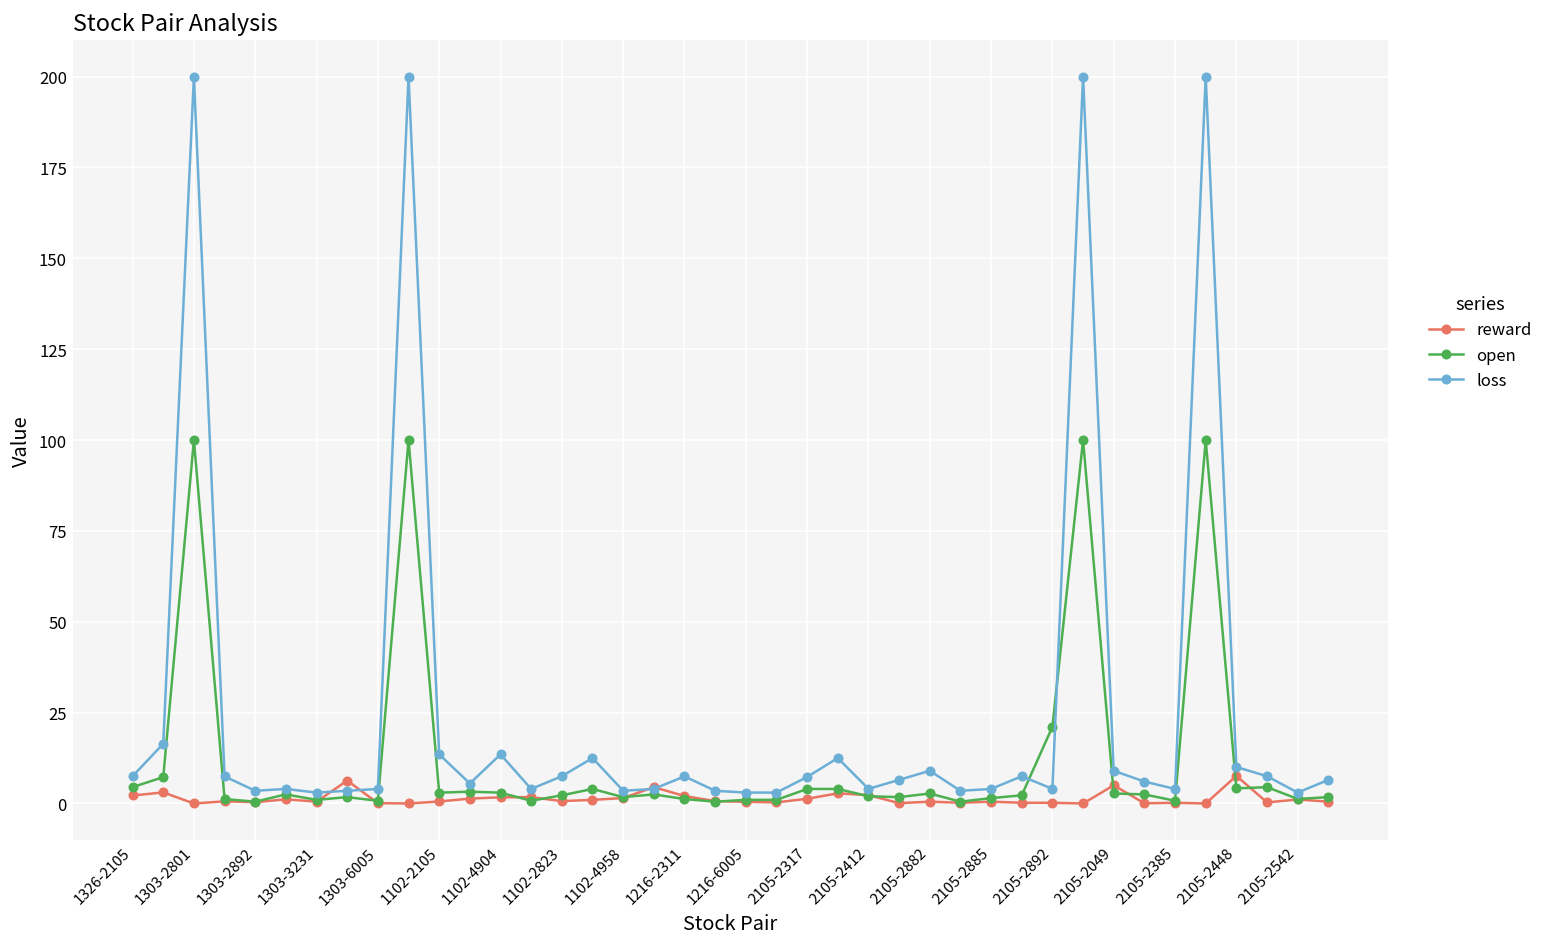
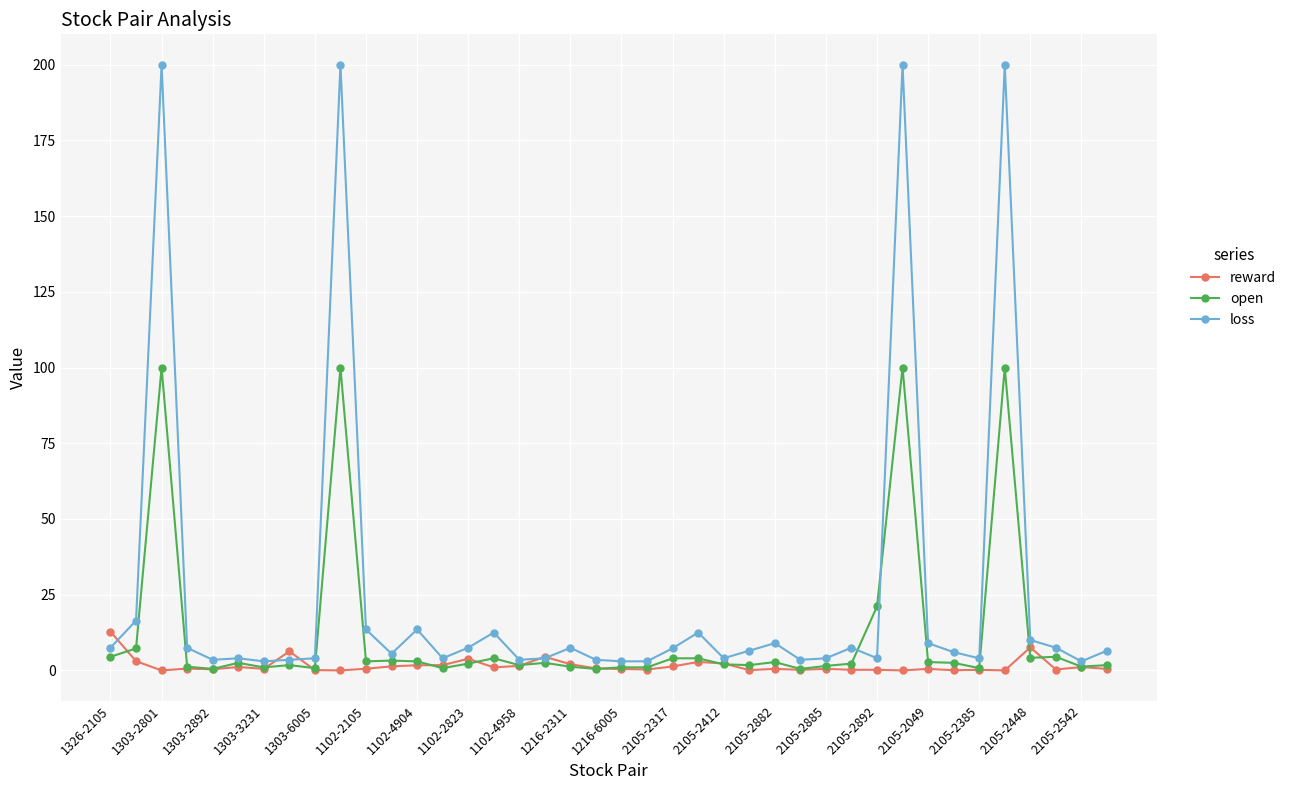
  {
    "reward": {
-     "1326-2105": 2,
+     "1326-2105": 13,
      "1303-2801": 0,
      "1102-2105": 1,
      "1102-4904": 2,
-     "1102-2823": 1,
+     "1102-2823": 4,
      "2105-2317": 1,
      "2105-2882": 1,
      "2105-2885": 1,
      "2105-2892": 0,
-     "2105-2049": 5,
+     "2105-2049": 1,
      "2105-2448": 8
    },
    "open": {
      "1326-2105": 5,
      "1303-2801": 100,
      "1102-2105": 3,
      "1102-4904": 3,
      "1102-2823": 2,
      "2105-2317": 4,
      "2105-2882": 3,
      "2105-2885": 1,
      "2105-2892": 21,
      "2105-2049": 3,
      "2105-2448": 4
    },
    "loss": {
      "1326-2105": 8,
      "1303-2801": 200,
      "1303-2892": 4,
      "1303-3231": 3,
      "1303-6005": 4,
      "1102-2105": 14,
      "1102-4904": 14,
      "1102-2823": 8,
      "1102-4958": 4,
      "1216-2311": 7,
      "1216-6005": 3,
      "2105-2317": 7,
      "2105-2412": 4,
      "2105-2882": 9,
      "2105-2885": 4,
      "2105-2892": 4,
      "2105-2049": 9,
      "2105-2385": 4,
      "2105-2448": 10,
      "2105-2542": 3
    }
  }
